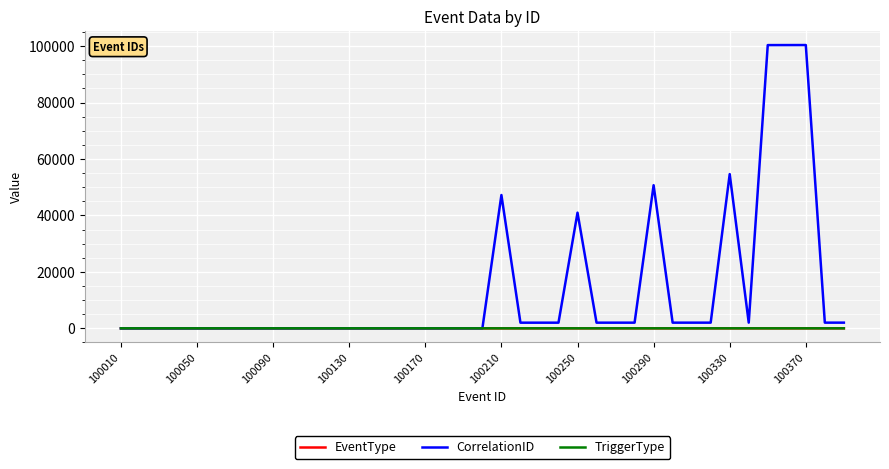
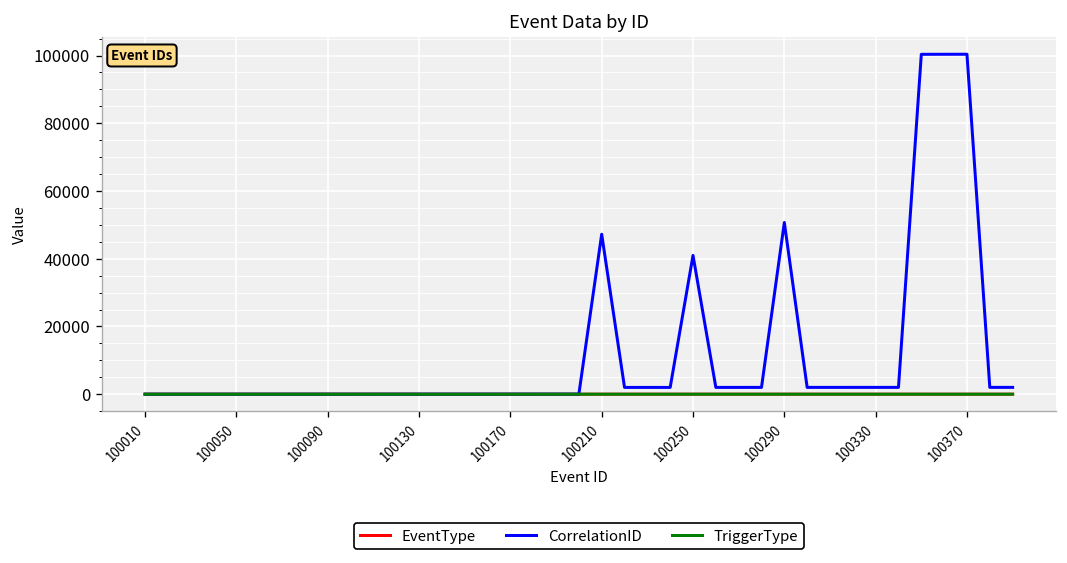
  {
    "TriggerType": {
      "100210": 0,
      "100250": 0,
      "100290": 0,
      "100330": 0,
      "100370": 0
    },
    "CorrelationID": {
      "100210": 47000,
      "100250": 41000,
      "100290": 51000,
-     "100330": 55000,
+     "100330": 2000,
      "100370": 100000
    }
  }
